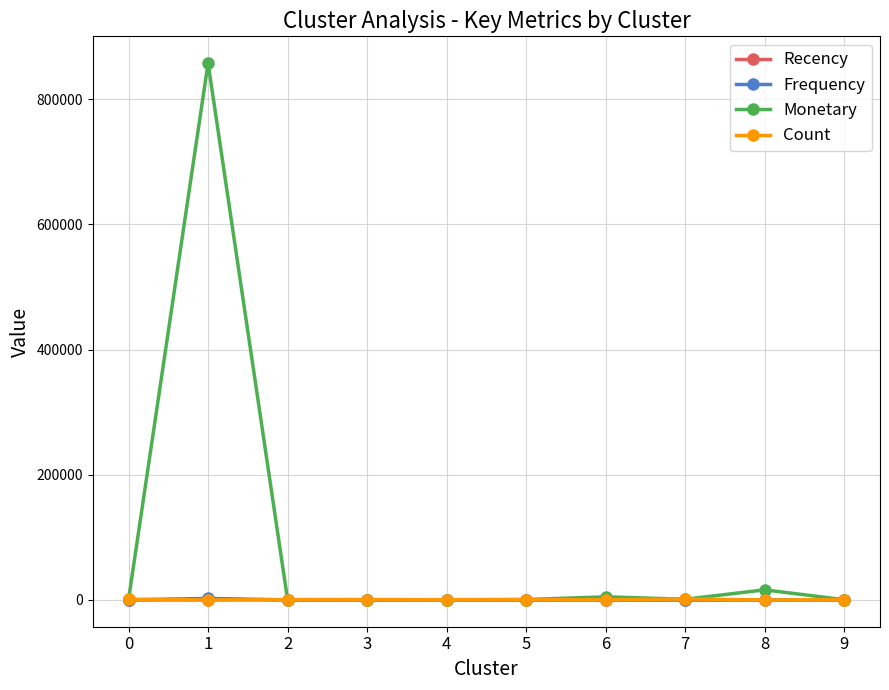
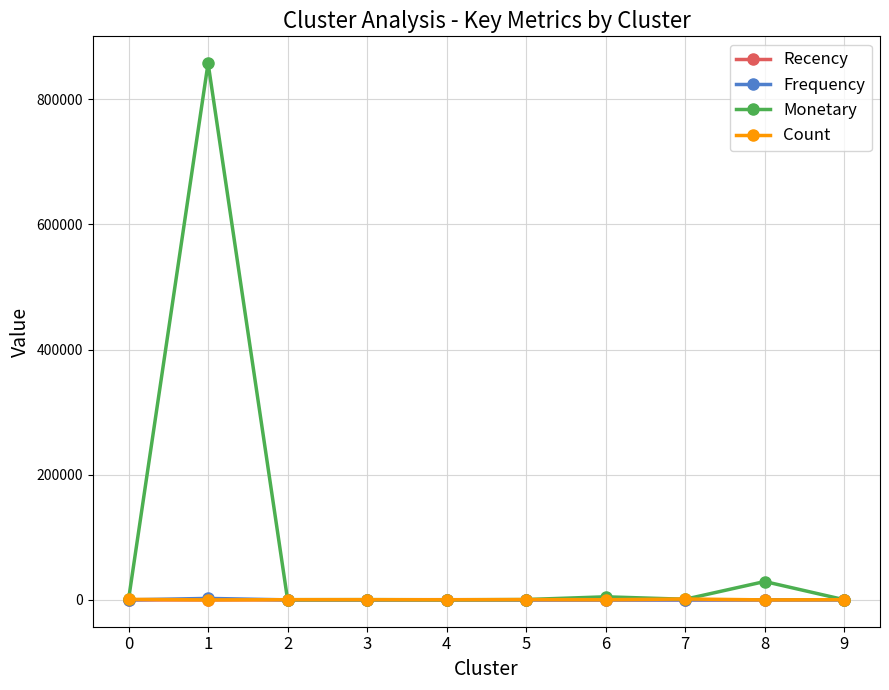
  {
    "Monetary": {
      "1": 860000,
      "6": 0,
-     "8": 20000
+     "8": 30000
    }
  }
